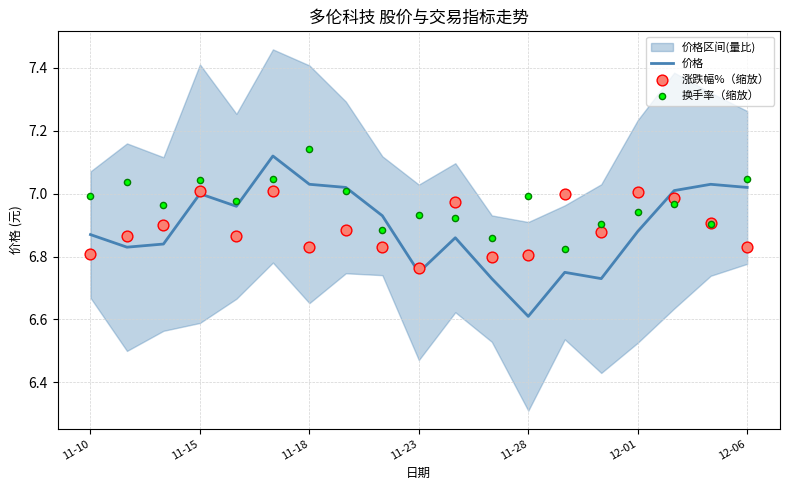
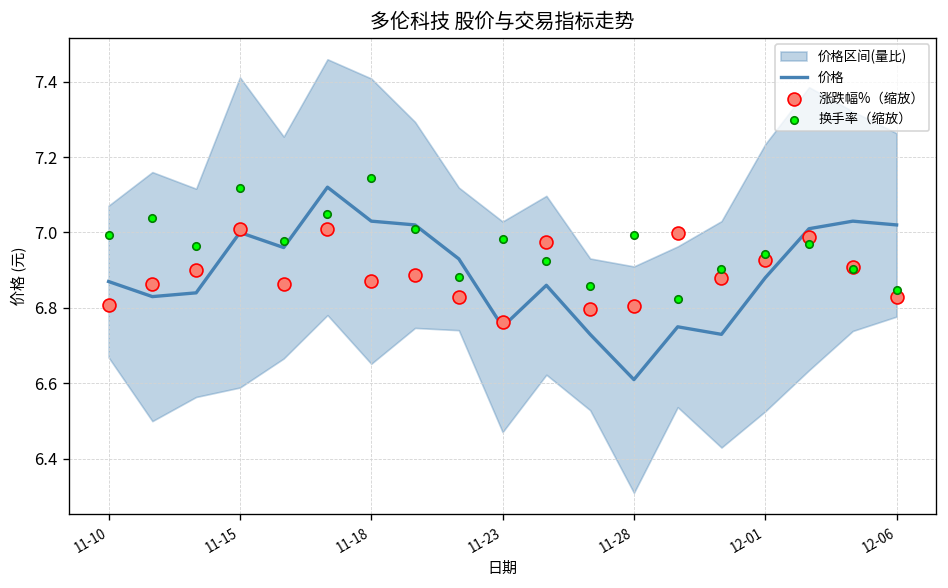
  {
    "涨跌幅%（缩放）": {
-     "11-18": 6.83,
-     "12-01": 7.00
+     "11-18": 6.87,
+     "12-01": 6.93
    },
    "换手率（缩放）": {
-     "11-15": 7.04,
-     "11-23": 6.93,
-     "12-06": 7.05
+     "11-15": 7.12,
+     "11-23": 6.98,
+     "12-06": 6.85
    }
  }
